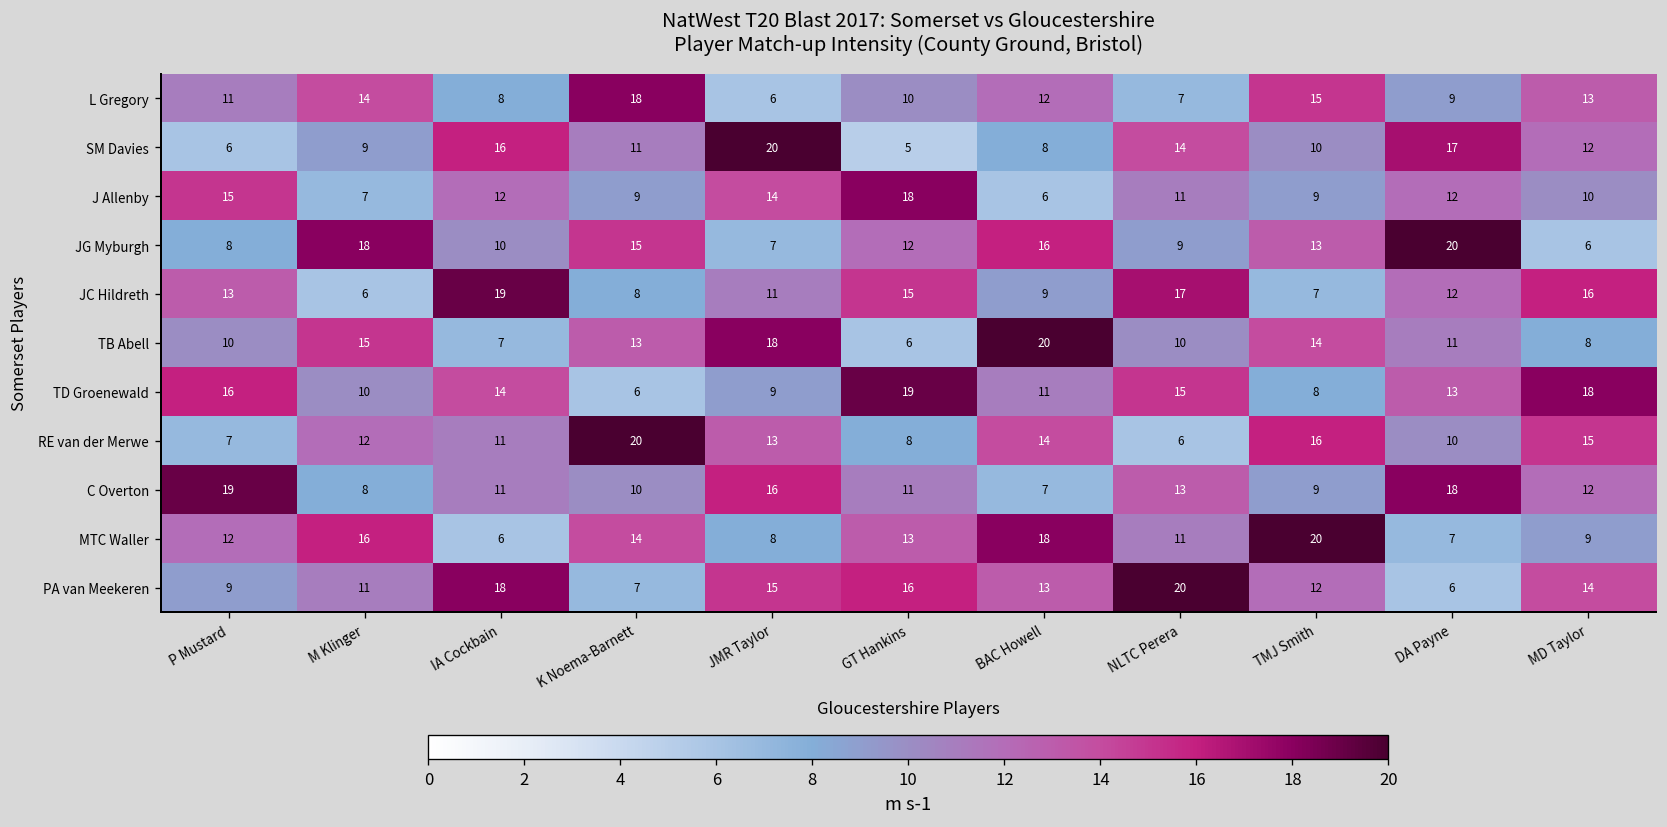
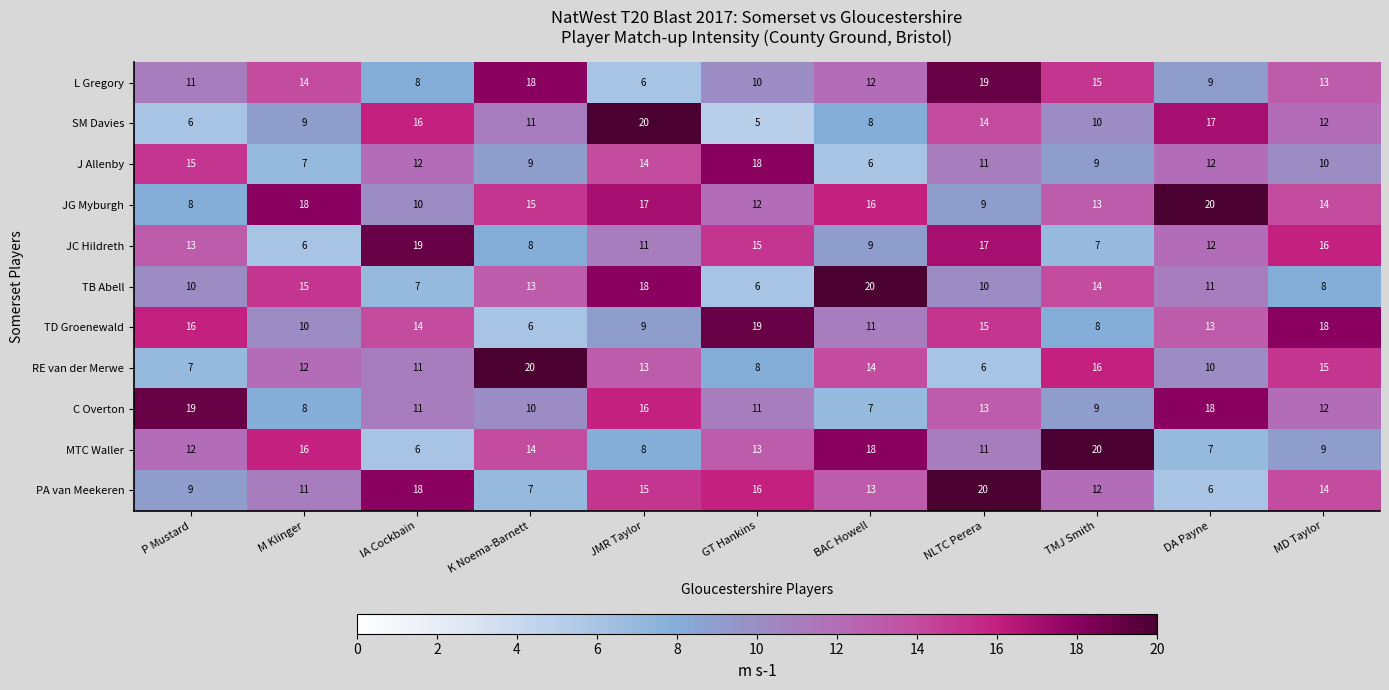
  {
    "L Gregory": {
      "P Mustard": 11,
      "M Klinger": 14,
      "IA Cockbain": 8,
      "K Noema-Barnett": 18,
      "JMR Taylor": 6,
      "GT Hankins": 10,
      "BAC Howell": 12,
-     "NLTC Perera": 7,
+     "NLTC Perera": 19,
      "TMJ Smith": 15,
      "DA Payne": 9,
      "MD Taylor": 13
    },
    "SM Davies": {
      "P Mustard": 6,
      "M Klinger": 9,
      "IA Cockbain": 16,
      "K Noema-Barnett": 11,
      "JMR Taylor": 20,
      "GT Hankins": 5,
      "BAC Howell": 8,
      "NLTC Perera": 14,
      "TMJ Smith": 10,
      "DA Payne": 17,
      "MD Taylor": 12
    },
    "J Allenby": {
      "P Mustard": 15,
      "M Klinger": 7,
      "IA Cockbain": 12,
      "K Noema-Barnett": 9,
      "JMR Taylor": 14,
      "GT Hankins": 18,
      "BAC Howell": 6,
      "NLTC Perera": 11,
      "TMJ Smith": 9,
      "DA Payne": 12,
      "MD Taylor": 10
    },
    "JG Myburgh": {
      "P Mustard": 8,
      "M Klinger": 18,
      "IA Cockbain": 10,
      "K Noema-Barnett": 15,
-     "JMR Taylor": 7,
+     "JMR Taylor": 17,
      "GT Hankins": 12,
      "BAC Howell": 16,
      "NLTC Perera": 9,
      "TMJ Smith": 13,
      "DA Payne": 20,
-     "MD Taylor": 6
+     "MD Taylor": 14
    },
    "JC Hildreth": {
      "P Mustard": 13,
      "M Klinger": 6,
      "IA Cockbain": 19,
      "K Noema-Barnett": 8,
      "JMR Taylor": 11,
      "GT Hankins": 15,
      "BAC Howell": 9,
      "NLTC Perera": 17,
      "TMJ Smith": 7,
      "DA Payne": 12,
      "MD Taylor": 16
    },
    "TB Abell": {
      "P Mustard": 10,
      "M Klinger": 15,
      "IA Cockbain": 7,
      "K Noema-Barnett": 13,
      "JMR Taylor": 18,
      "GT Hankins": 6,
      "BAC Howell": 20,
      "NLTC Perera": 10,
      "TMJ Smith": 14,
      "DA Payne": 11,
      "MD Taylor": 8
    },
    "TD Groenewald": {
      "P Mustard": 16,
      "M Klinger": 10,
      "IA Cockbain": 14,
      "K Noema-Barnett": 6,
      "JMR Taylor": 9,
      "GT Hankins": 19,
      "BAC Howell": 11,
      "NLTC Perera": 15,
      "TMJ Smith": 8,
      "DA Payne": 13,
      "MD Taylor": 18
    },
    "RE van der Merwe": {
      "P Mustard": 7,
      "M Klinger": 12,
      "IA Cockbain": 11,
      "K Noema-Barnett": 20,
      "JMR Taylor": 13,
      "GT Hankins": 8,
      "BAC Howell": 14,
      "NLTC Perera": 6,
      "TMJ Smith": 16,
      "DA Payne": 10,
      "MD Taylor": 15
    },
    "C Overton": {
      "P Mustard": 19,
      "M Klinger": 8,
      "IA Cockbain": 11,
      "K Noema-Barnett": 10,
      "JMR Taylor": 16,
      "GT Hankins": 11,
      "BAC Howell": 7,
      "NLTC Perera": 13,
      "TMJ Smith": 9,
      "DA Payne": 18,
      "MD Taylor": 12
    },
    "MTC Waller": {
      "P Mustard": 12,
      "M Klinger": 16,
      "IA Cockbain": 6,
      "K Noema-Barnett": 14,
      "JMR Taylor": 8,
      "GT Hankins": 13,
      "BAC Howell": 18,
      "NLTC Perera": 11,
      "TMJ Smith": 20,
      "DA Payne": 7,
      "MD Taylor": 9
    },
    "PA van Meekeren": {
      "P Mustard": 9,
      "M Klinger": 11,
      "IA Cockbain": 18,
      "K Noema-Barnett": 7,
      "JMR Taylor": 15,
      "GT Hankins": 16,
      "BAC Howell": 13,
      "NLTC Perera": 20,
      "TMJ Smith": 12,
      "DA Payne": 6,
      "MD Taylor": 14
    }
  }
